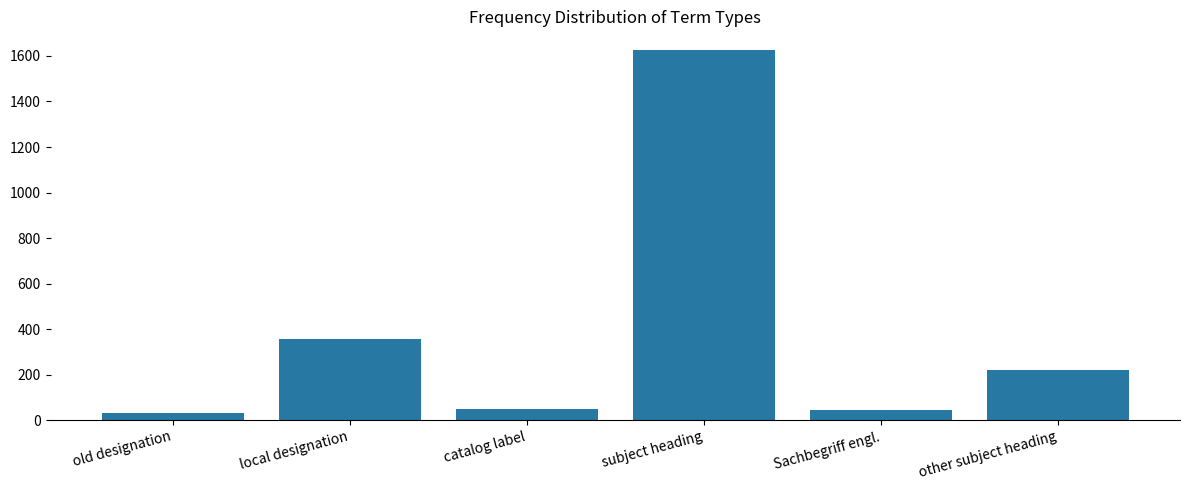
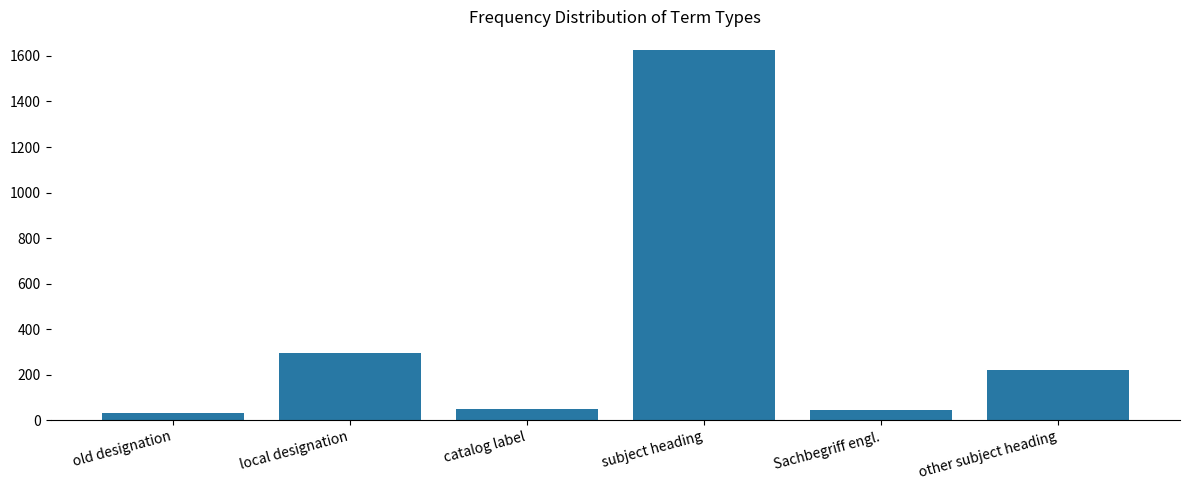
  {
    "old designation": 30,
-   "local designation": 360,
+   "local designation": 300,
    "catalog label": 50,
    "subject heading": 1630,
    "Sachbegriff engl.": 40,
    "other subject heading": 220
  }
